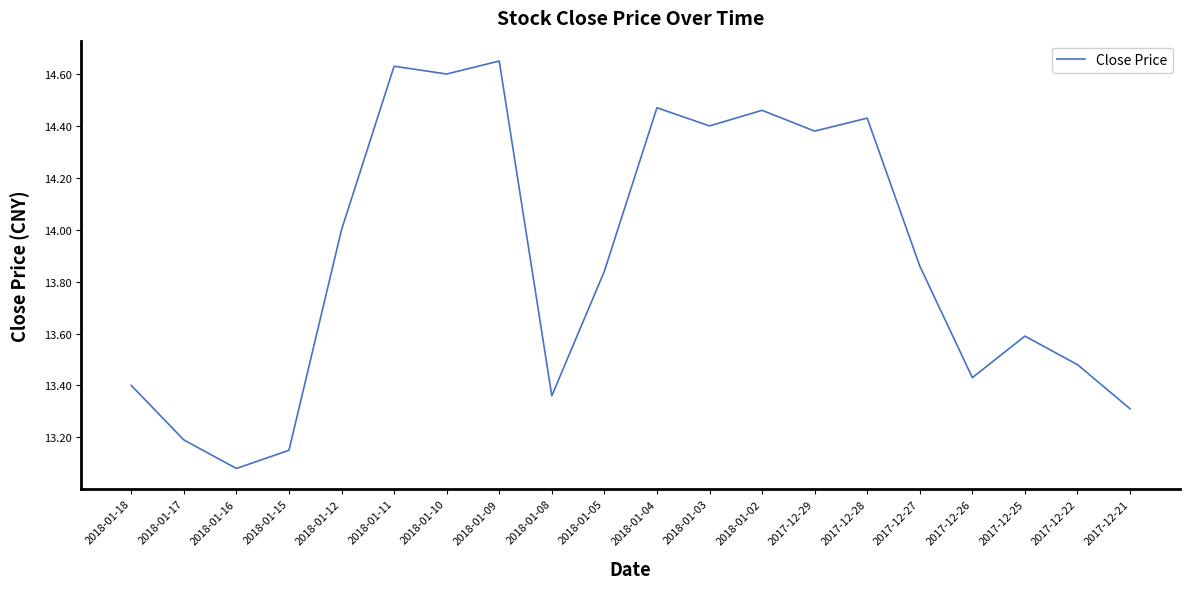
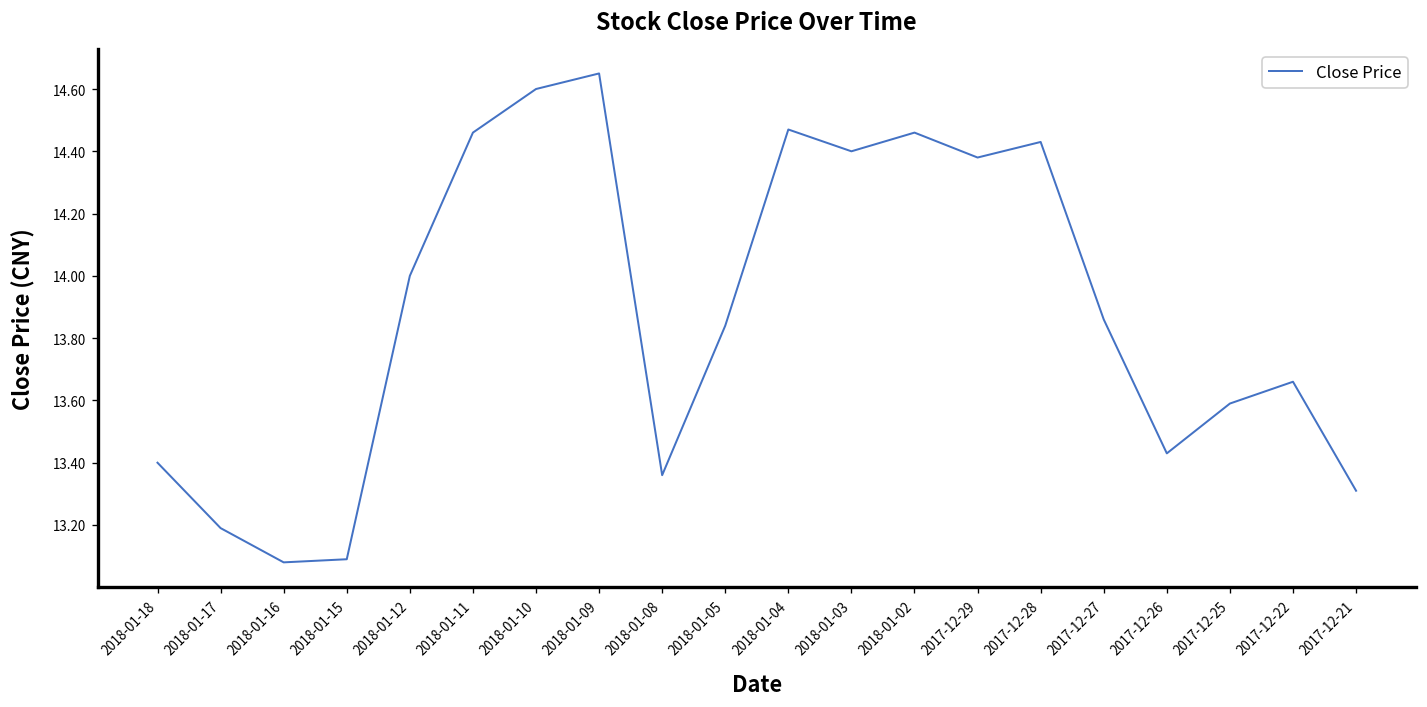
  {
    "2018-01-18": 13.40,
    "2018-01-17": 13.19,
    "2018-01-16": 13.08,
-   "2018-01-15": 13.15,
+   "2018-01-15": 13.09,
    "2018-01-12": 14.00,
-   "2018-01-11": 14.63,
+   "2018-01-11": 14.46,
    "2018-01-10": 14.60,
    "2018-01-09": 14.65,
    "2018-01-08": 13.36,
    "2018-01-05": 13.84,
    "2018-01-04": 14.47,
    "2018-01-03": 14.40,
    "2018-01-02": 14.46,
    "2017-12-29": 14.38,
    "2017-12-28": 14.43,
    "2017-12-27": 13.86,
    "2017-12-26": 13.43,
    "2017-12-25": 13.59,
-   "2017-12-22": 13.48,
+   "2017-12-22": 13.66,
    "2017-12-21": 13.31
  }
